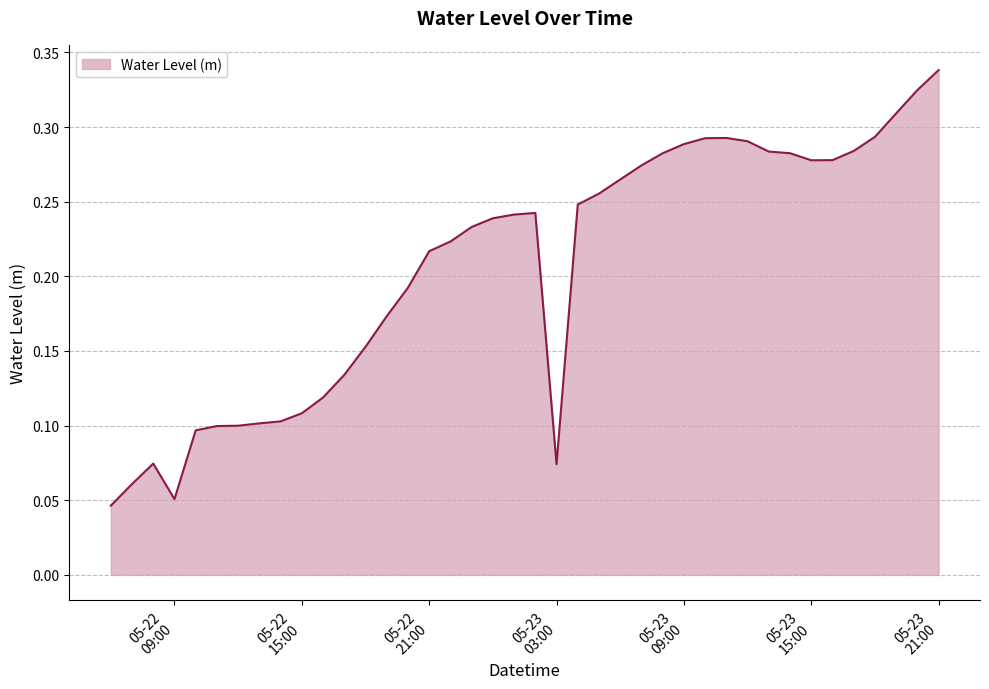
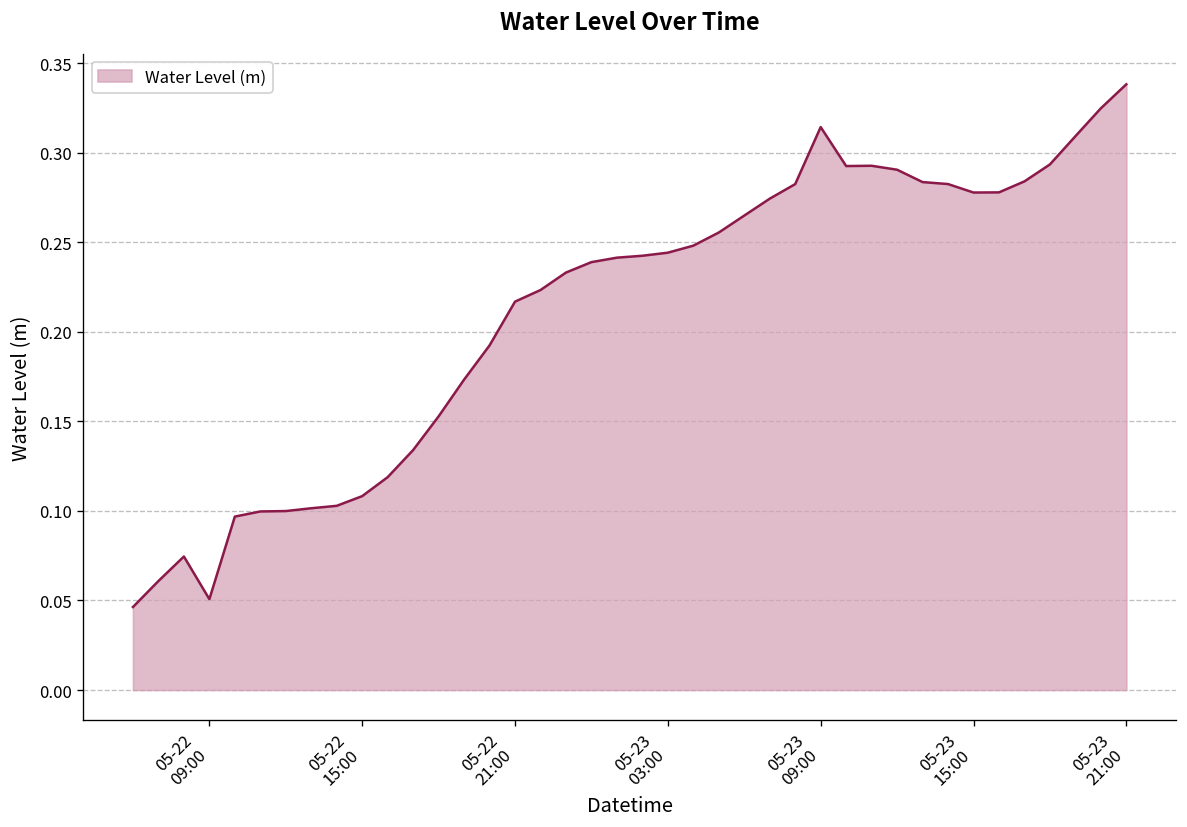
  {
    "05-22 09:00": 0.051,
    "05-22 15:00": 0.108,
    "05-22 21:00": 0.217,
-   "05-23 03:00": 0.074,
-   "05-23 09:00": 0.289,
+   "05-23 03:00": 0.244,
+   "05-23 09:00": 0.314,
    "05-23 15:00": 0.278,
    "05-23 21:00": 0.338
  }
